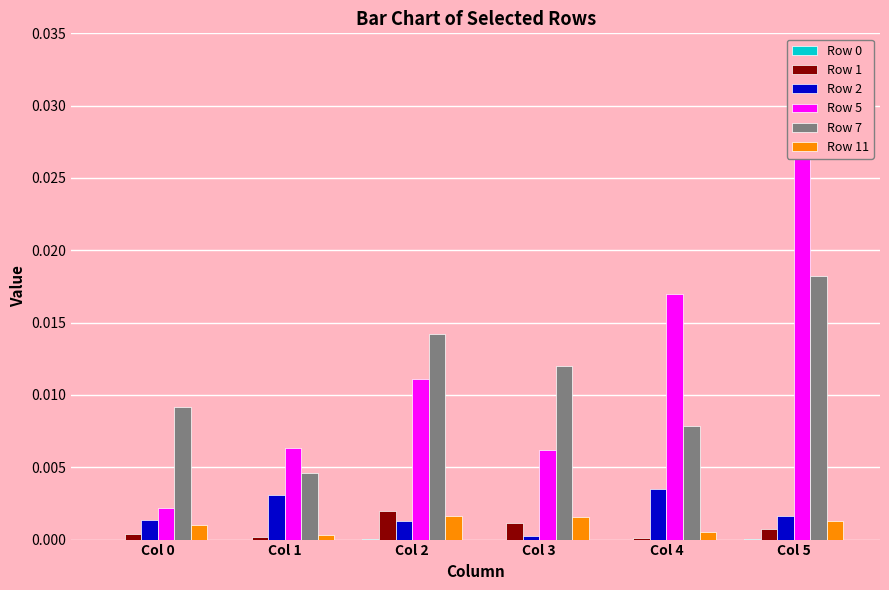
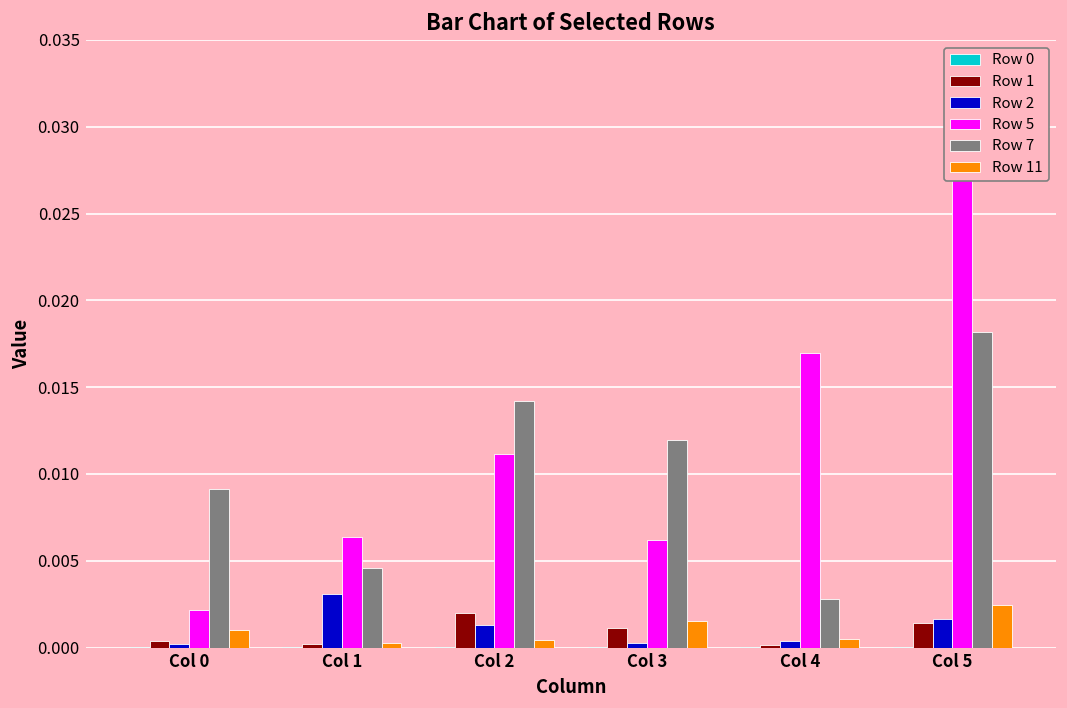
  {
    "Row 1": {
      "Col 0": 0.0004,
      "Col 1": 0.0002,
      "Col 2": 0.0020,
      "Col 3": 0.0011,
-     "Col 5": 0.0007
+     "Col 5": 0.0014
    },
    "Row 2": {
-     "Col 0": 0.0013,
+     "Col 0": 0.0002,
      "Col 1": 0.0031,
      "Col 2": 0.0013,
      "Col 3": 0.0003,
-     "Col 4": 0.0035,
+     "Col 4": 0.0004,
      "Col 5": 0.0016
    },
    "Row 5": {
      "Col 0": 0.0022,
      "Col 1": 0.0064,
      "Col 2": 0.0111,
      "Col 3": 0.0062,
      "Col 4": 0.0170
    },
    "Row 7": {
      "Col 0": 0.0092,
      "Col 1": 0.0046,
      "Col 2": 0.0142,
      "Col 3": 0.0120,
-     "Col 4": 0.0079,
+     "Col 4": 0.0028,
      "Col 5": 0.0182
    },
    "Row 11": {
      "Col 0": 0.0010,
      "Col 1": 0.0003,
-     "Col 2": 0.0017,
+     "Col 2": 0.0004,
      "Col 3": 0.0015,
      "Col 4": 0.0005,
-     "Col 5": 0.0013
+     "Col 5": 0.0024
    }
  }
